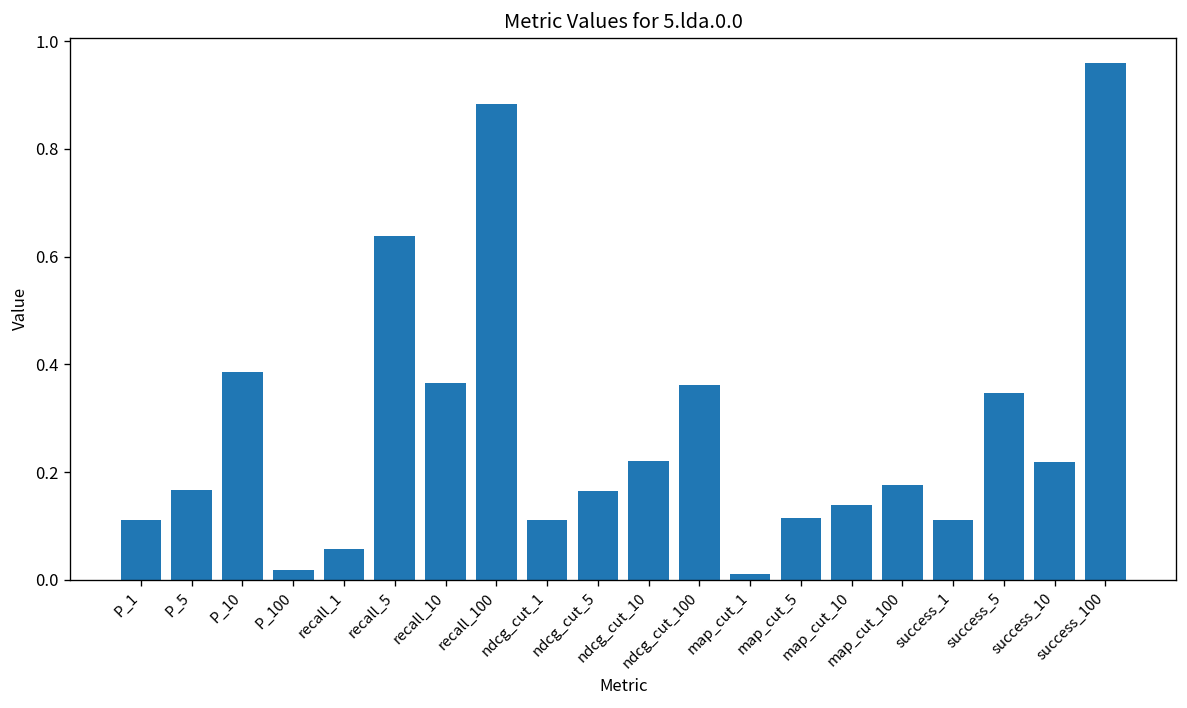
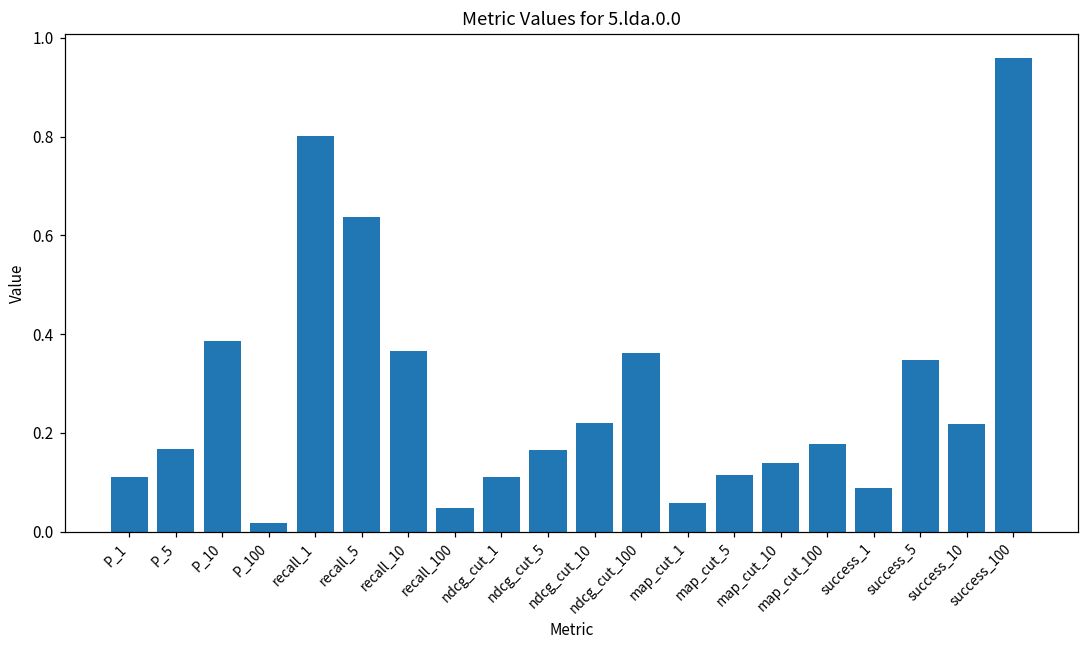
  {
    "P_1": 0.11,
    "P_5": 0.17,
    "P_10": 0.39,
    "P_100": 0.02,
-   "recall_1": 0.06,
+   "recall_1": 0.80,
    "recall_5": 0.64,
    "recall_10": 0.37,
-   "recall_100": 0.88,
+   "recall_100": 0.05,
    "ndcg_cut_1": 0.11,
    "ndcg_cut_5": 0.17,
    "ndcg_cut_10": 0.22,
    "ndcg_cut_100": 0.36,
-   "map_cut_1": 0.01,
+   "map_cut_1": 0.06,
    "map_cut_5": 0.12,
    "map_cut_10": 0.14,
    "map_cut_100": 0.18,
-   "success_1": 0.11,
+   "success_1": 0.09,
    "success_5": 0.35,
    "success_10": 0.22,
    "success_100": 0.96
  }
